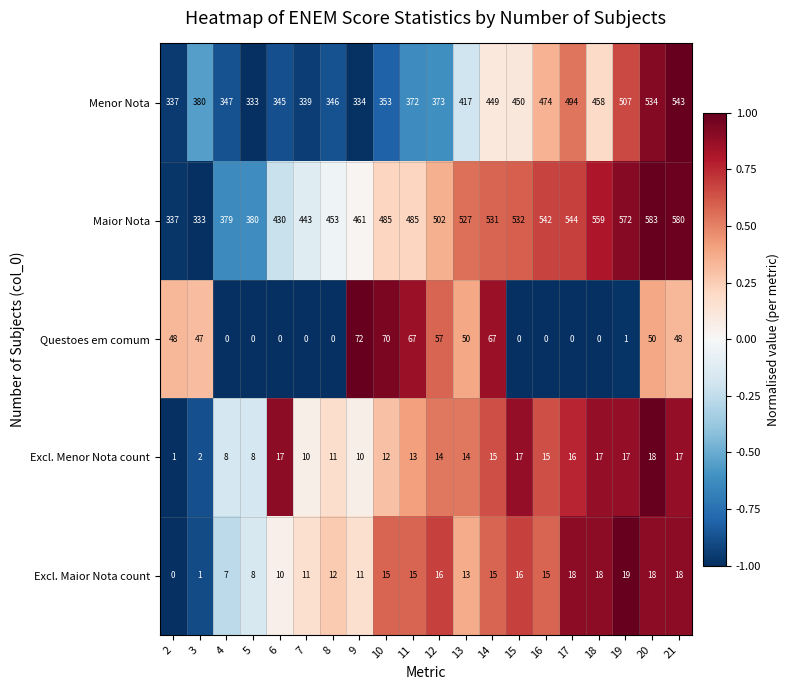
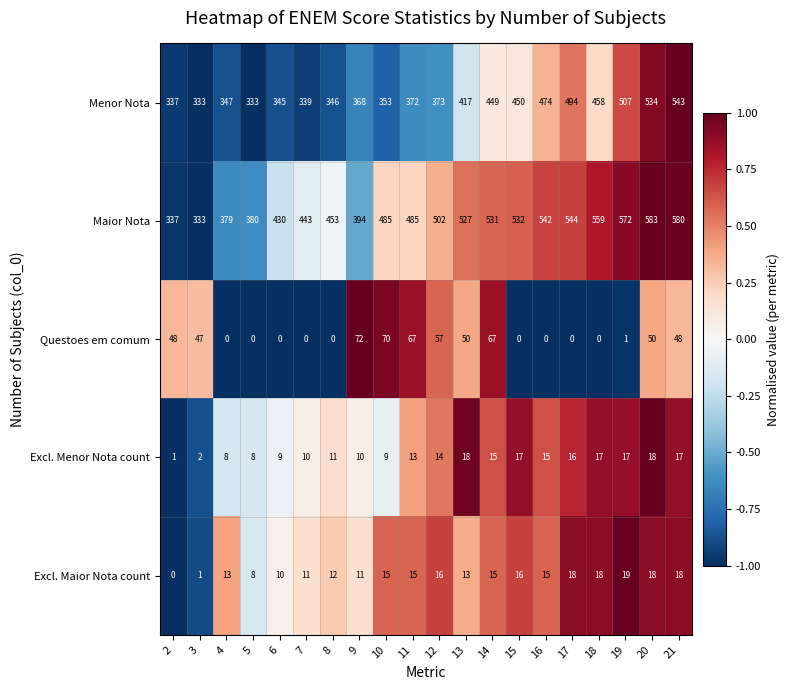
  {
    "Menor Nota": {
      "2": 337,
-     "3": 380,
+     "3": 333,
      "4": 347,
      "5": 333,
      "6": 345,
      "7": 339,
      "8": 346,
-     "9": 334,
+     "9": 368,
      "10": 353,
      "11": 372,
      "12": 373,
      "13": 417,
      "14": 449,
      "15": 450,
      "16": 474,
      "17": 494,
      "18": 458,
      "19": 507,
      "20": 534,
      "21": 543
    },
    "Maior Nota": {
      "2": 337,
      "3": 333,
      "4": 379,
      "5": 380,
      "6": 430,
      "7": 443,
      "8": 453,
-     "9": 461,
+     "9": 394,
      "10": 485,
      "11": 485,
      "12": 502,
      "13": 527,
      "14": 531,
      "15": 532,
      "16": 542,
      "17": 544,
      "18": 559,
      "19": 572,
      "20": 583,
      "21": 580
    },
    "Questoes em comum": {
      "2": 48,
      "3": 47,
      "4": 0,
      "5": 0,
      "6": 0,
      "7": 0,
      "8": 0,
      "9": 72,
      "10": 70,
      "11": 67,
      "12": 57,
      "13": 50,
      "14": 67,
      "15": 0,
      "16": 0,
      "17": 0,
      "18": 0,
      "19": 1,
      "20": 50,
      "21": 48
    },
    "Excl. Menor Nota count": {
      "2": 1,
      "3": 2,
      "4": 8,
      "5": 8,
-     "6": 17,
+     "6": 9,
      "7": 10,
      "8": 11,
      "9": 10,
-     "10": 12,
+     "10": 9,
      "11": 13,
      "12": 14,
-     "13": 14,
+     "13": 18,
      "14": 15,
      "15": 17,
      "16": 15,
      "17": 16,
      "18": 17,
      "19": 17,
      "20": 18,
      "21": 17
    },
    "Excl. Maior Nota count": {
      "2": 0,
      "3": 1,
-     "4": 7,
+     "4": 13,
      "5": 8,
      "6": 10,
      "7": 11,
      "8": 12,
      "9": 11,
      "10": 15,
      "11": 15,
      "12": 16,
      "13": 13,
      "14": 15,
      "15": 16,
      "16": 15,
      "17": 18,
      "18": 18,
      "19": 19,
      "20": 18,
      "21": 18
    }
  }
